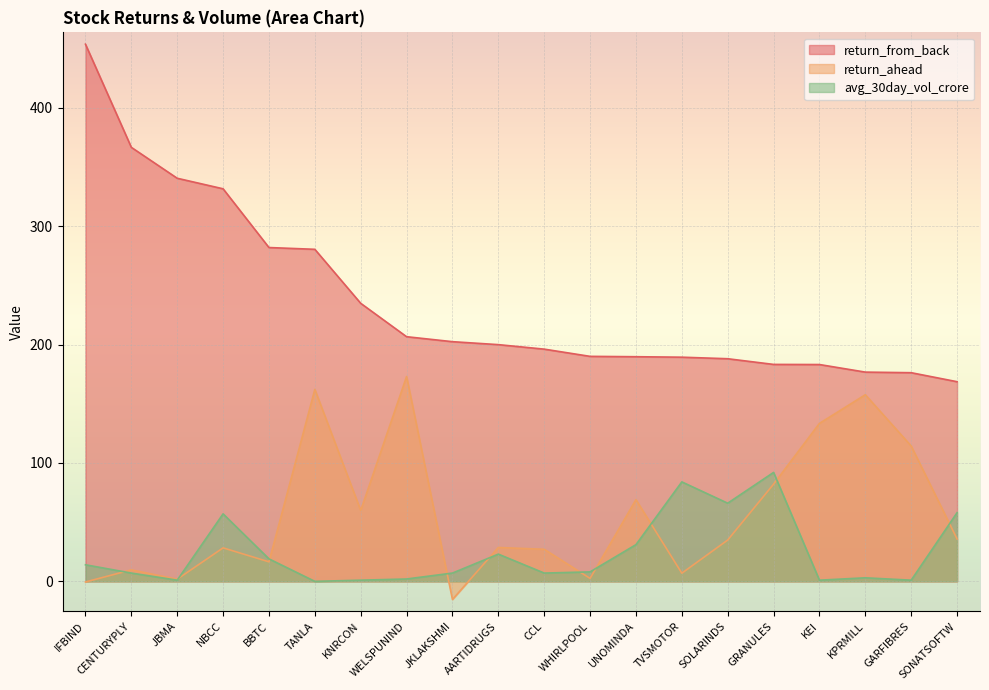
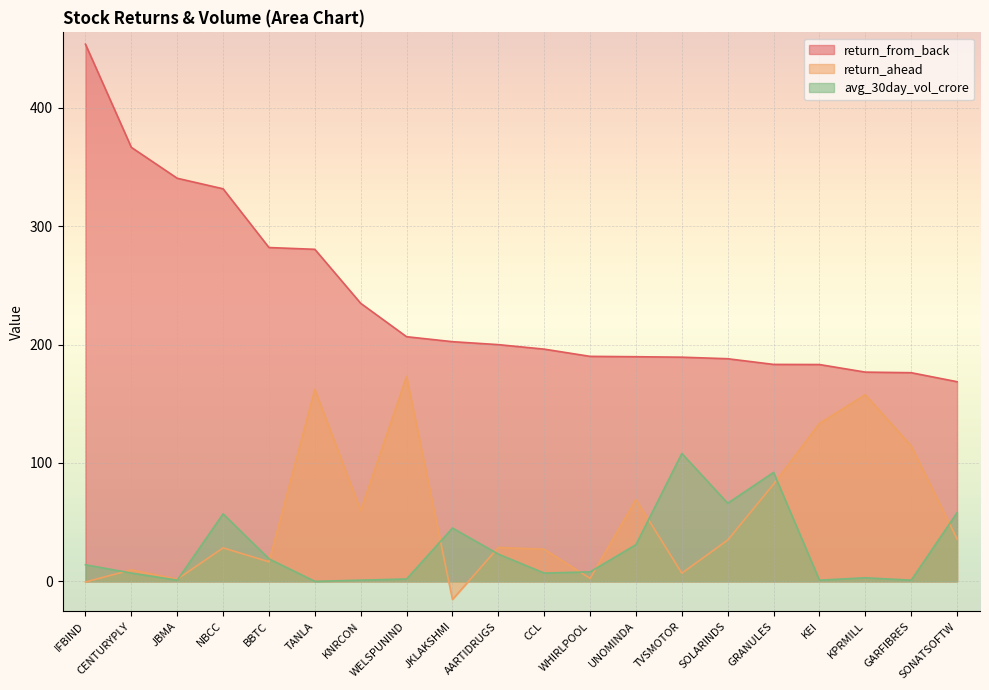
  {
    "avg_30day_vol_crore": {
      "IFBIND": 14,
      "CENTURYPLY": 7,
      "NBCC": 57,
      "BBTC": 19,
      "TANLA": 0,
      "KNRCON": 1,
      "WELSPUNIND": 2,
-     "JKLAKSHMI": 7,
+     "JKLAKSHMI": 45,
      "AARTIDRUGS": 23,
      "CCL": 7,
      "WHIRLPOOL": 8,
      "UNOMINDA": 31,
-     "TVSMOTOR": 84,
+     "TVSMOTOR": 108,
      "SOLARINDS": 66,
      "GRANULES": 92,
      "KEI": 1,
      "KPRMILL": 3,
      "GARFIBRES": 1,
      "SONATSOFTW": 58
    }
  }
